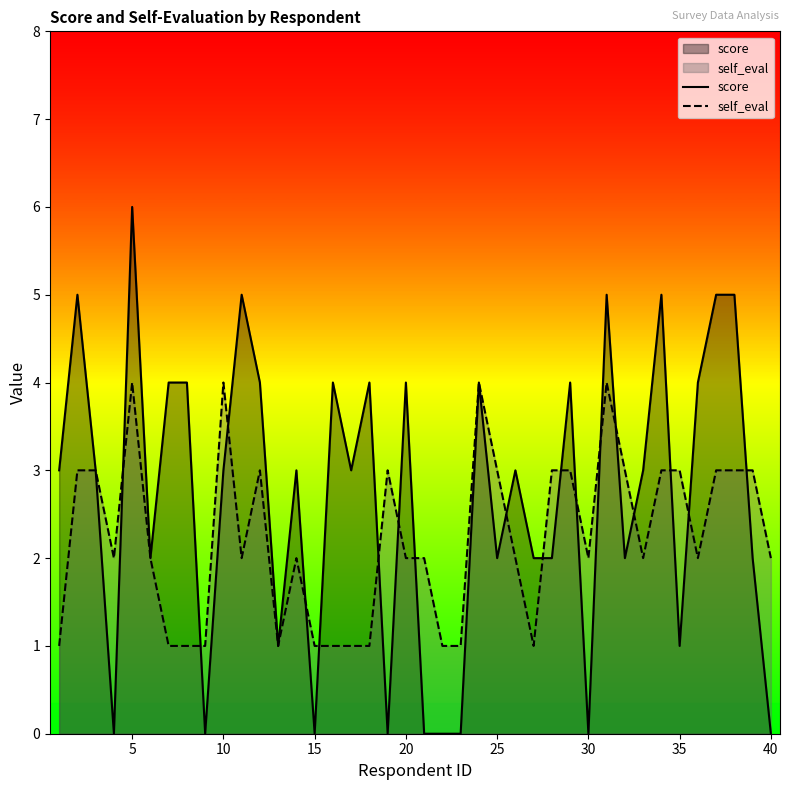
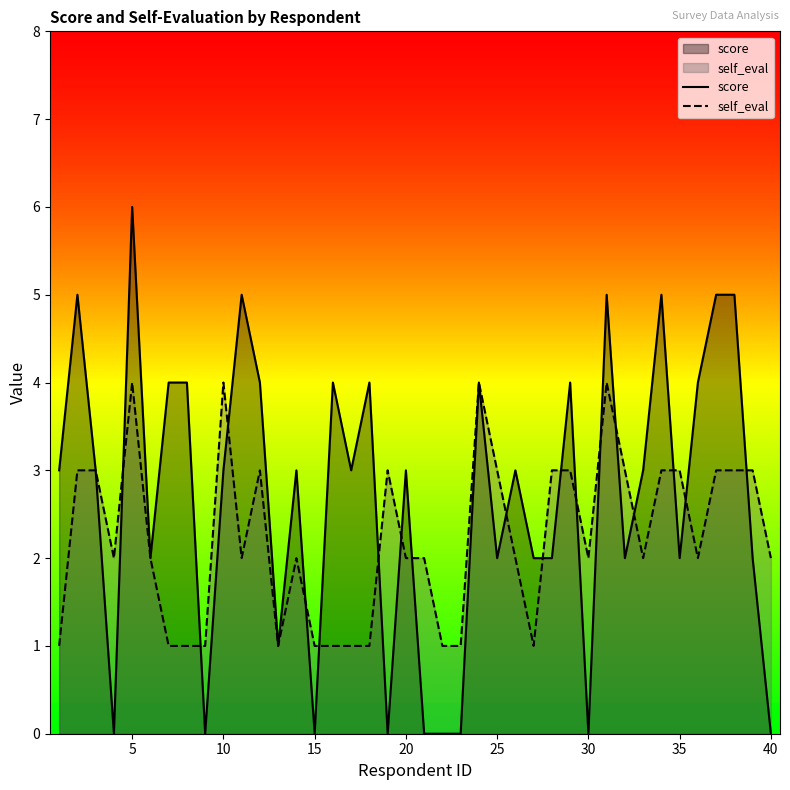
  {
    "score": {
      "5": 6,
      "10": 3,
-     "20": 4,
+     "20": 3,
      "25": 2,
-     "35": 1
+     "35": 2
    }
  }
